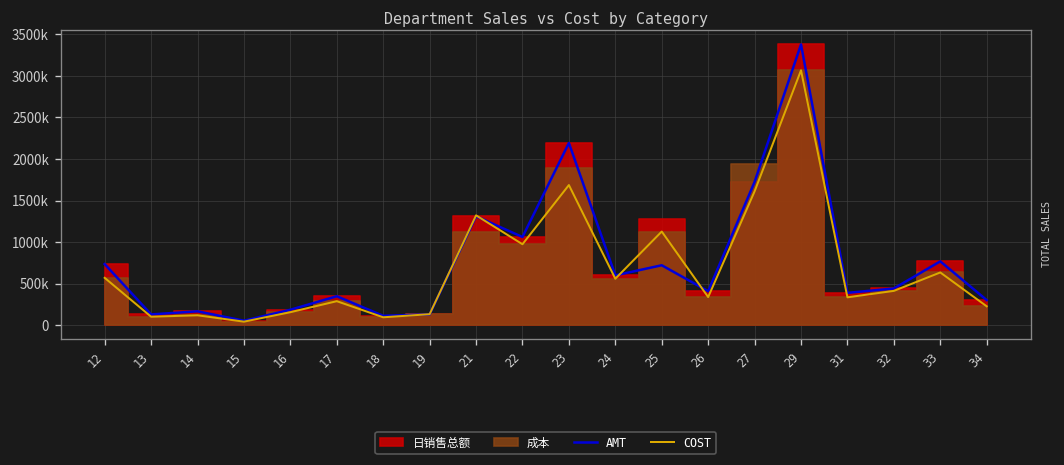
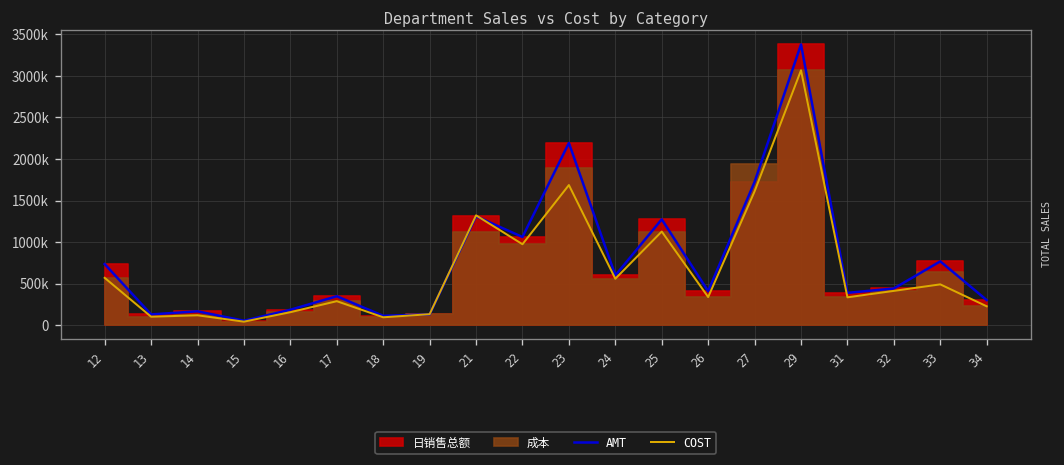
  {
    "AMT": {
      "14": 200000,
      "17": 300000,
      "22": 1100000,
      "23": 2200000,
      "24": 600000,
-     "25": 700000,
+     "25": 1300000,
      "26": 400000,
      "27": 1700000,
      "29": 3400000,
      "31": 400000,
      "33": 800000
    },
    "COST": {
      "14": 100000,
      "17": 300000,
      "22": 1000000,
      "23": 1700000,
      "24": 600000,
      "25": 1100000,
      "26": 300000,
      "27": 1600000,
      "29": 3100000,
      "31": 300000,
-     "33": 600000
+     "33": 500000
    }
  }
